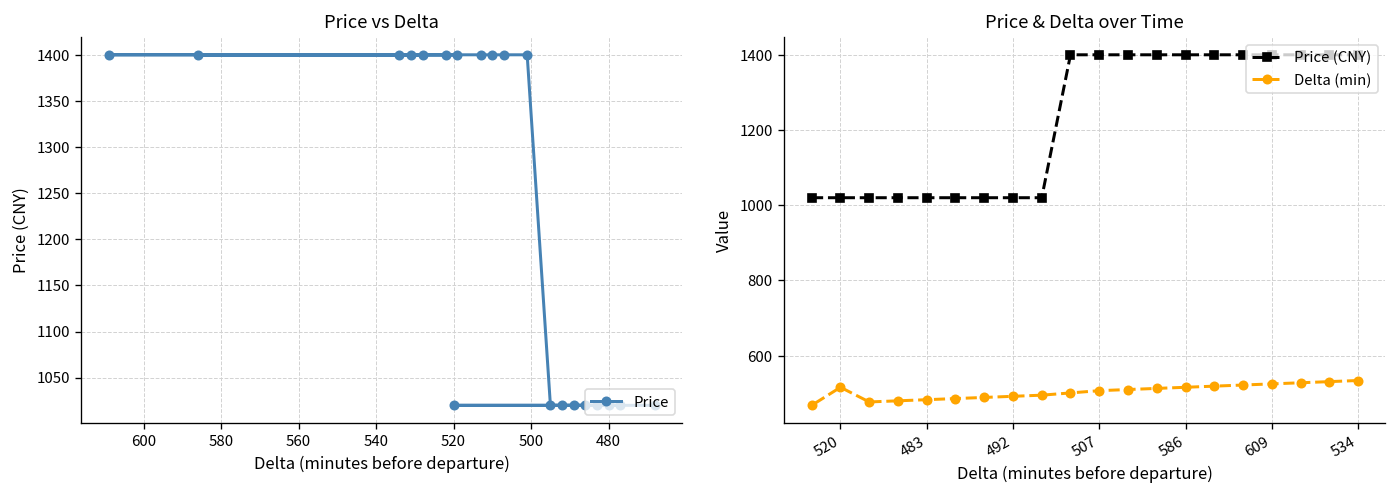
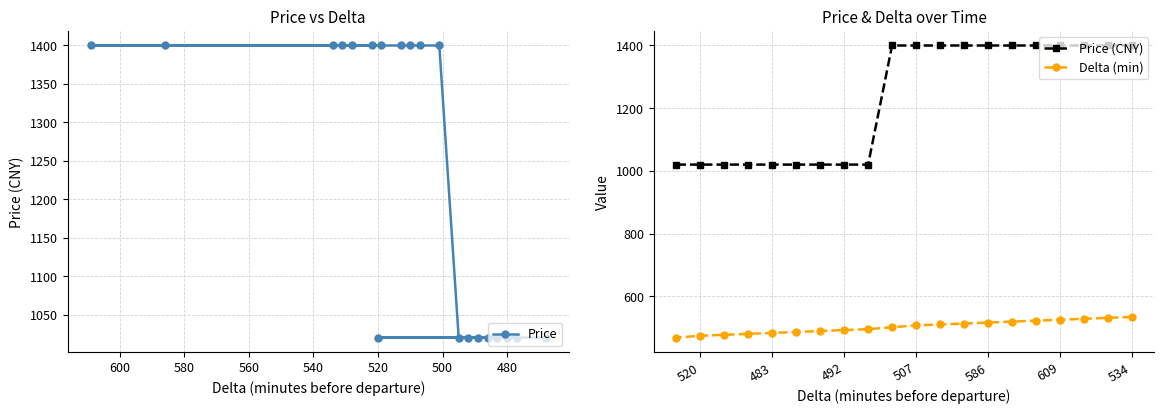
  {
    "Price & Delta over Time": {
      "Price (CNY)": {
        "520": 1020,
        "483": 1020,
        "492": 1020,
        "507": 1400,
        "586": 1400
      },
      "Delta (min)": {
-       "520": 520,
+       "520": 470,
        "483": 480,
        "492": 490,
        "507": 510,
        "586": 520,
        "609": 530,
        "534": 530
      }
    }
  }
